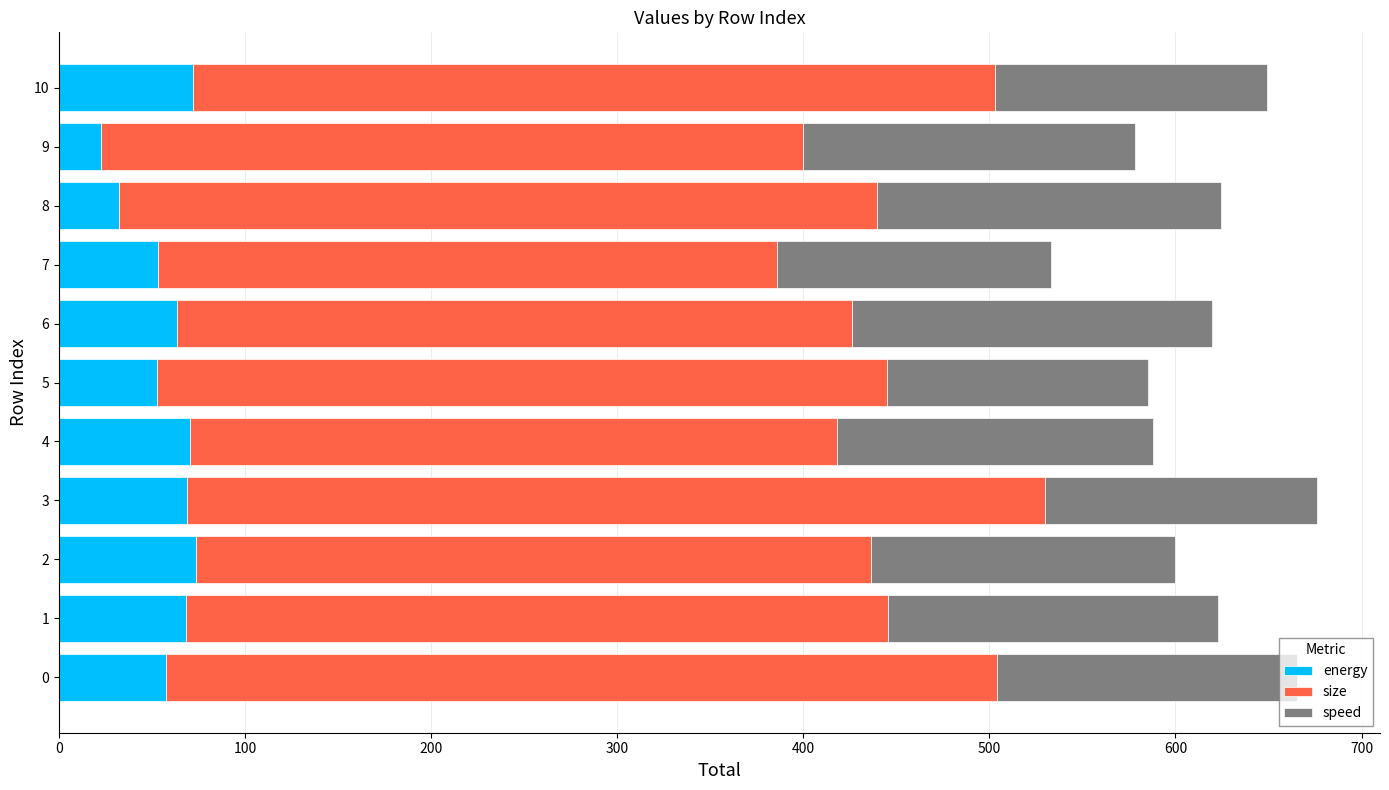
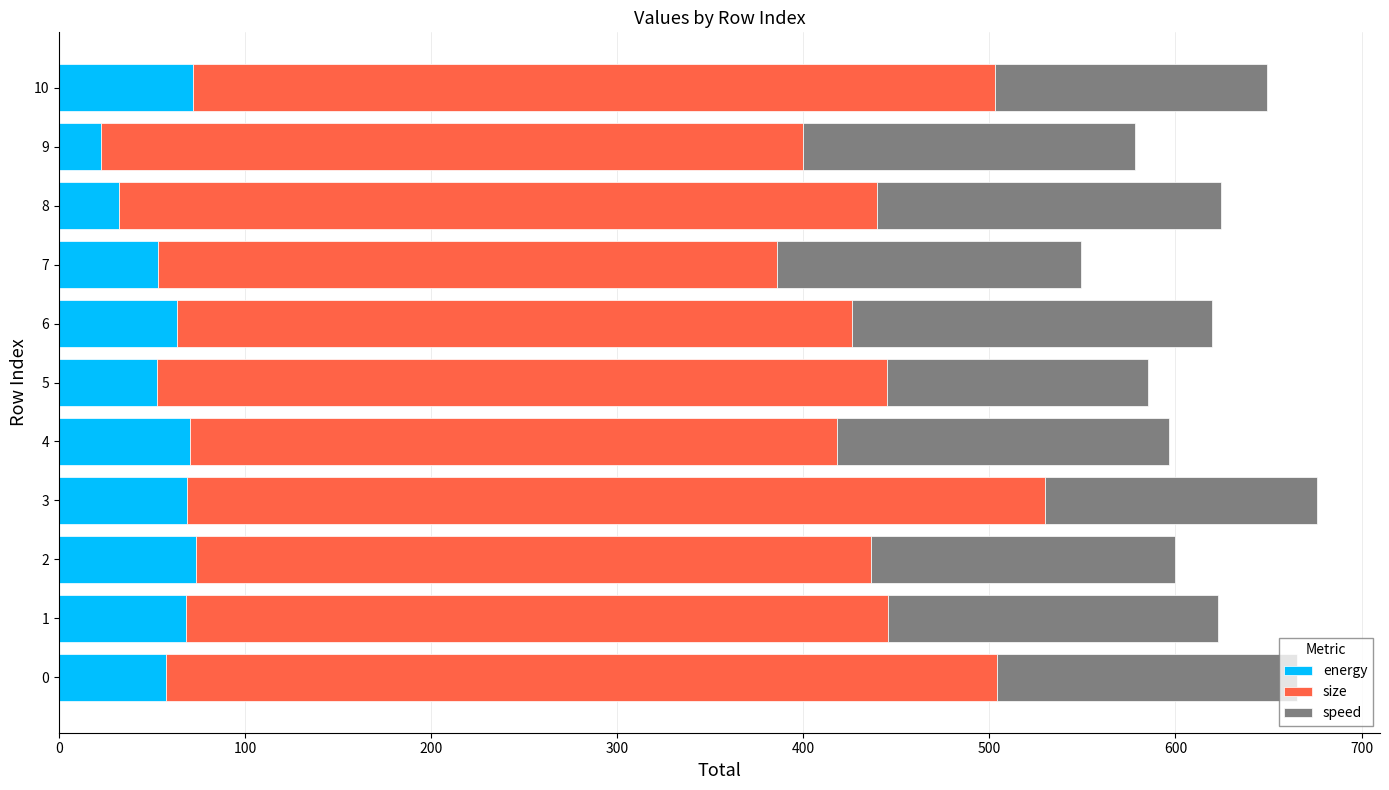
  {
    "energy": {
      "10": 72,
      "9": 22,
      "8": 32,
      "7": 53,
      "6": 63,
      "5": 53,
      "4": 71,
      "3": 69,
      "2": 74,
      "1": 68,
      "0": 58
    },
    "size": {
      "10": 431,
      "9": 377,
      "8": 407,
      "7": 332,
      "6": 362,
      "5": 392,
      "4": 347,
      "3": 461,
      "2": 362,
      "1": 377,
      "0": 446
    },
    "speed": {
      "10": 146,
      "9": 178,
      "8": 184,
-     "7": 147,
+     "7": 163,
      "6": 193,
      "5": 140,
-     "4": 170,
+     "4": 178,
      "3": 146,
      "2": 163,
      "1": 177
    }
  }
